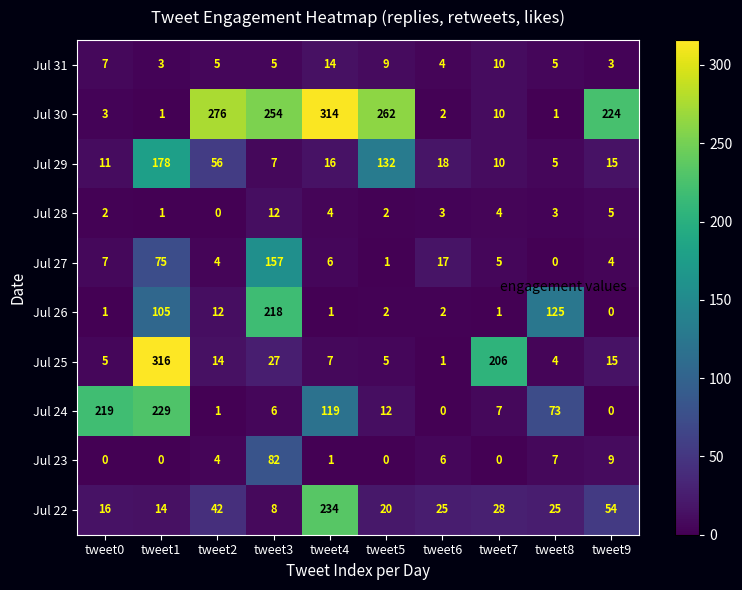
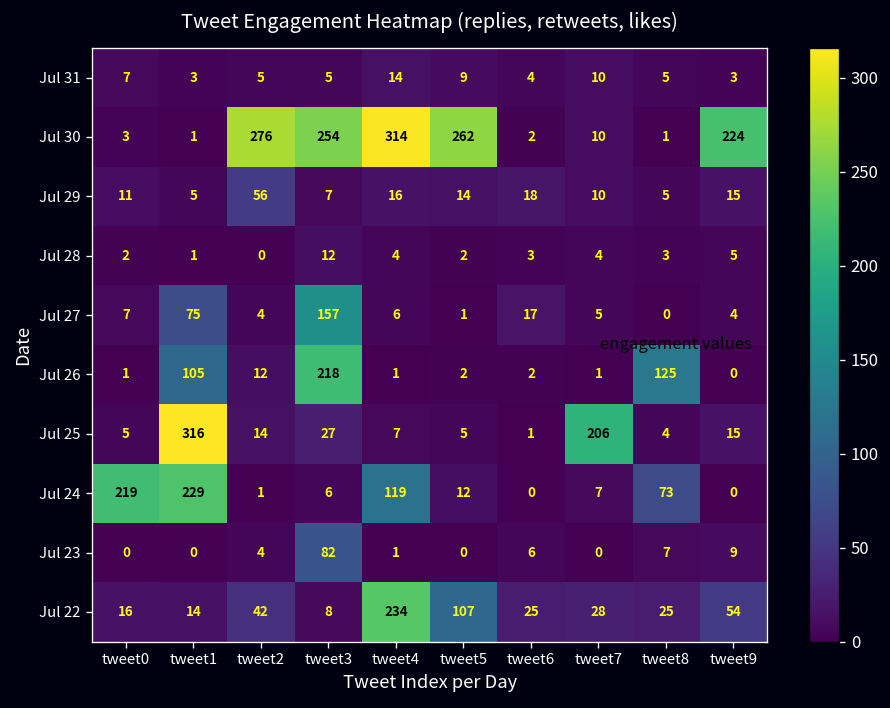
  {
    "Jul 31": {
      "tweet0": 7,
      "tweet1": 3,
      "tweet2": 5,
      "tweet3": 5,
      "tweet4": 14,
      "tweet5": 9,
      "tweet6": 4,
      "tweet7": 10,
      "tweet8": 5,
      "tweet9": 3
    },
    "Jul 30": {
      "tweet0": 3,
      "tweet1": 1,
      "tweet2": 276,
      "tweet3": 254,
      "tweet4": 314,
      "tweet5": 262,
      "tweet6": 2,
      "tweet7": 10,
      "tweet8": 1,
      "tweet9": 224
    },
    "Jul 29": {
      "tweet0": 11,
-     "tweet1": 178,
+     "tweet1": 5,
      "tweet2": 56,
      "tweet3": 7,
      "tweet4": 16,
-     "tweet5": 132,
+     "tweet5": 14,
      "tweet6": 18,
      "tweet7": 10,
      "tweet8": 5,
      "tweet9": 15
    },
    "Jul 28": {
      "tweet0": 2,
      "tweet1": 1,
      "tweet2": 0,
      "tweet3": 12,
      "tweet4": 4,
      "tweet5": 2,
      "tweet6": 3,
      "tweet7": 4,
      "tweet8": 3,
      "tweet9": 5
    },
    "Jul 27": {
      "tweet0": 7,
      "tweet1": 75,
      "tweet2": 4,
      "tweet3": 157,
      "tweet4": 6,
      "tweet5": 1,
      "tweet6": 17,
      "tweet7": 5,
      "tweet8": 0,
      "tweet9": 4
    },
    "Jul 26": {
      "tweet0": 1,
      "tweet1": 105,
      "tweet2": 12,
      "tweet3": 218,
      "tweet4": 1,
      "tweet5": 2,
      "tweet6": 2,
      "tweet7": 1,
      "tweet8": 125,
      "tweet9": 0
    },
    "Jul 25": {
      "tweet0": 5,
      "tweet1": 316,
      "tweet2": 14,
      "tweet3": 27,
      "tweet4": 7,
      "tweet5": 5,
      "tweet6": 1,
      "tweet7": 206,
      "tweet8": 4,
      "tweet9": 15
    },
    "Jul 24": {
      "tweet0": 219,
      "tweet1": 229,
      "tweet2": 1,
      "tweet3": 6,
      "tweet4": 119,
      "tweet5": 12,
      "tweet6": 0,
      "tweet7": 7,
      "tweet8": 73,
      "tweet9": 0
    },
    "Jul 23": {
      "tweet0": 0,
      "tweet1": 0,
      "tweet2": 4,
      "tweet3": 82,
      "tweet4": 1,
      "tweet5": 0,
      "tweet6": 6,
      "tweet7": 0,
      "tweet8": 7,
      "tweet9": 9
    },
    "Jul 22": {
      "tweet0": 16,
      "tweet1": 14,
      "tweet2": 42,
      "tweet3": 8,
      "tweet4": 234,
-     "tweet5": 20,
+     "tweet5": 107,
      "tweet6": 25,
      "tweet7": 28,
      "tweet8": 25,
      "tweet9": 54
    }
  }
